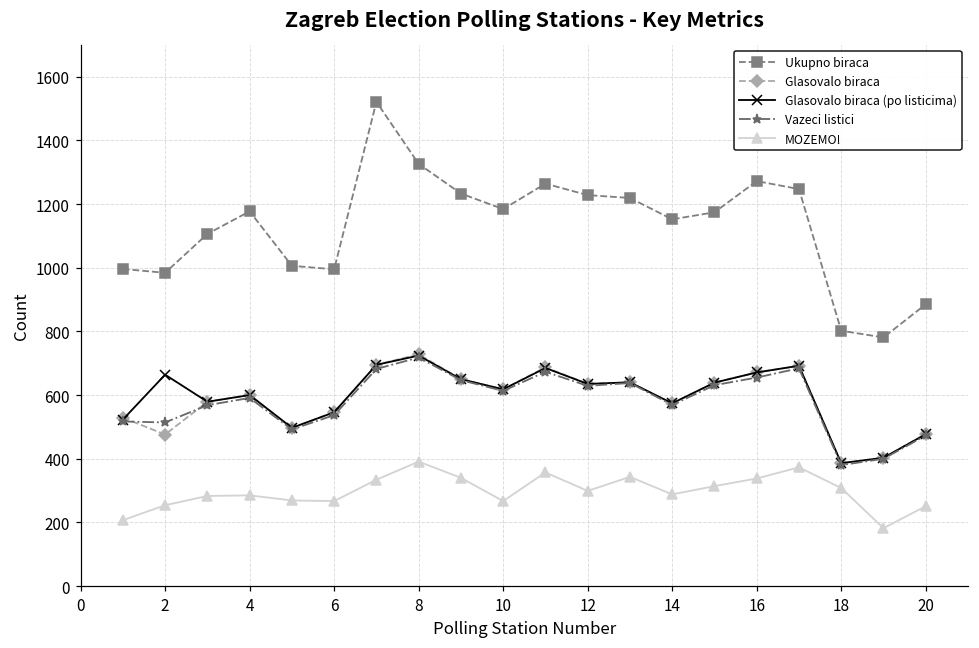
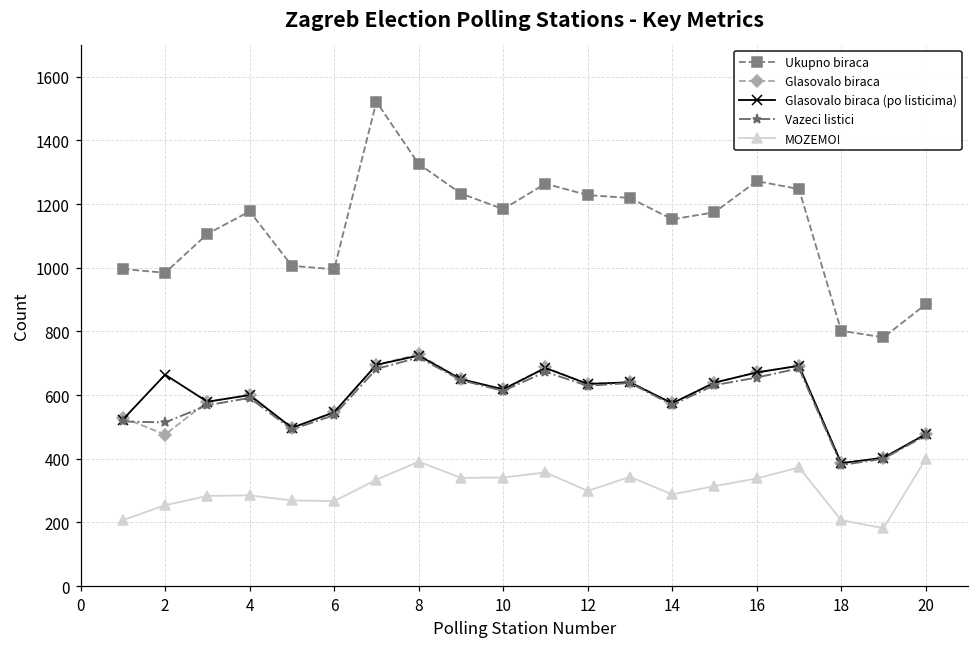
  {
    "Glasovalo biraca": {
      "2": 480
    },
    "Glasovalo biraca (po listicima)": {
      "2": 660
    },
    "MOZEMO!": {
      "2": 250,
      "4": 290,
      "6": 270,
      "8": 390,
-     "10": 270,
+     "10": 340,
      "12": 300,
      "14": 290,
      "16": 340,
-     "18": 310,
-     "20": 250
+     "18": 210,
+     "20": 400
    }
  }
